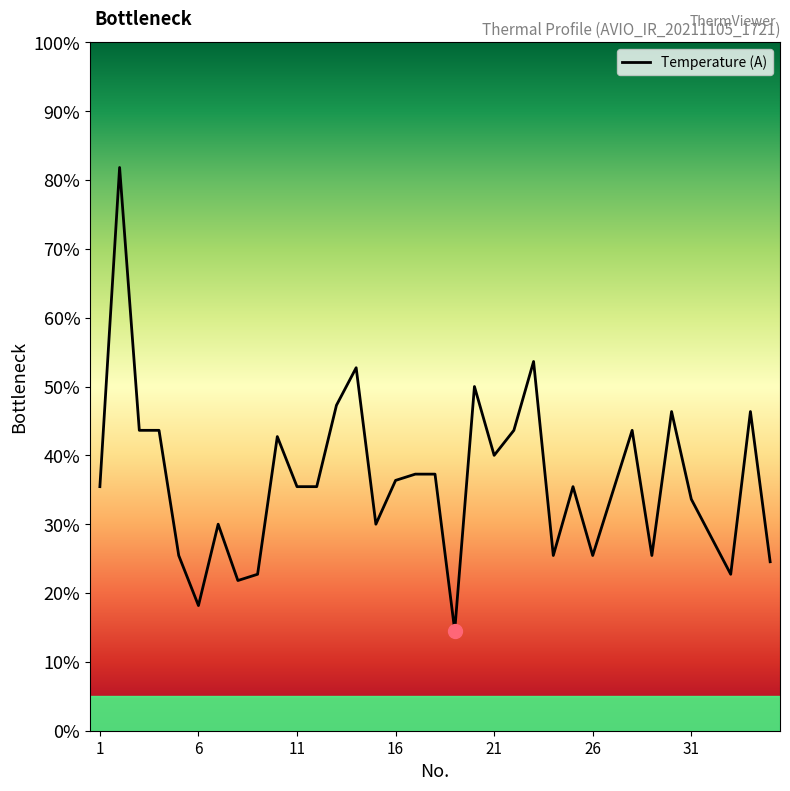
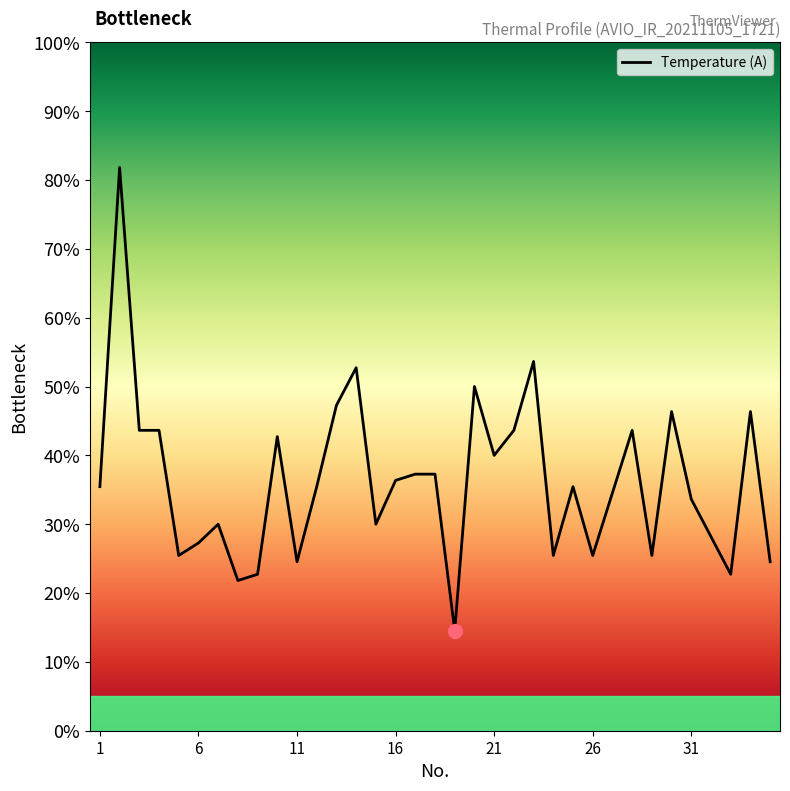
  {
    "Temperature (A)": {
      "1": "35%",
-     "6": "18%",
-     "11": "35%",
+     "6": "27%",
+     "11": "25%",
      "16": "36%",
      "21": "40%",
      "26": "25%",
      "31": "34%"
    }
  }
